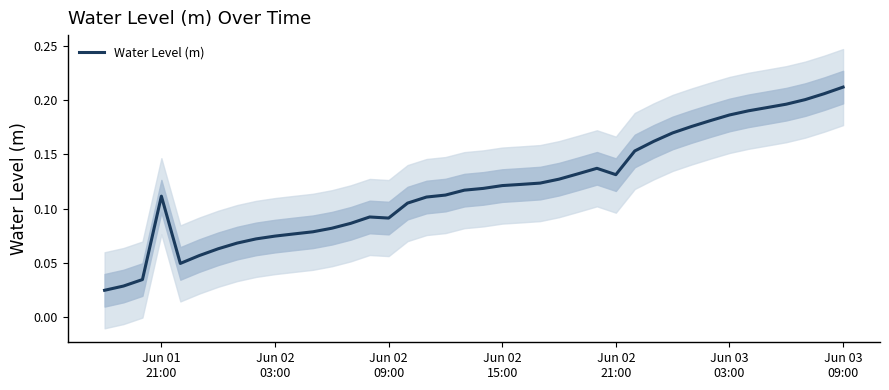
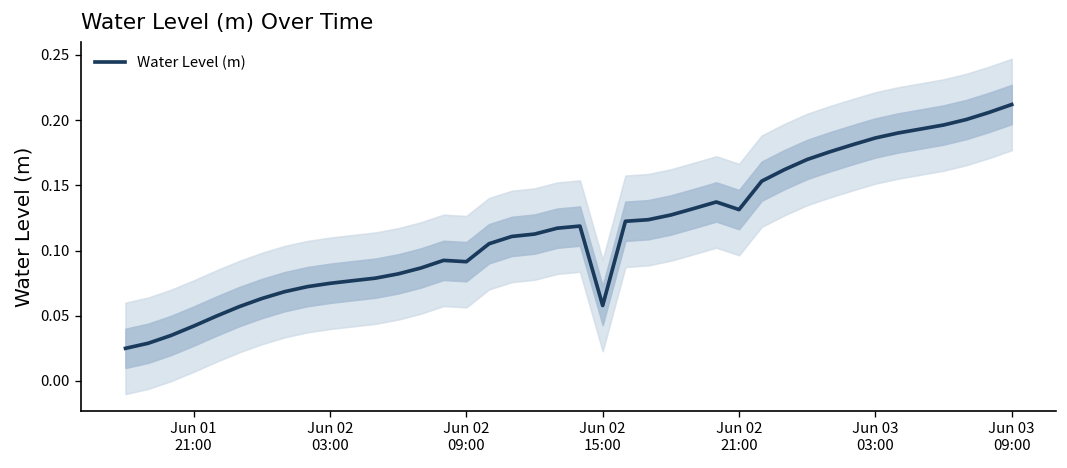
  {
    "Water Level (m)": {
-     "Jun 01 21:00": 0.112,
+     "Jun 01 21:00": 0.042,
      "Jun 02 03:00": 0.075,
      "Jun 02 09:00": 0.091,
-     "Jun 02 15:00": 0.121,
+     "Jun 02 15:00": 0.058,
      "Jun 02 21:00": 0.131,
      "Jun 03 03:00": 0.186,
      "Jun 03 09:00": 0.212
    }
  }
